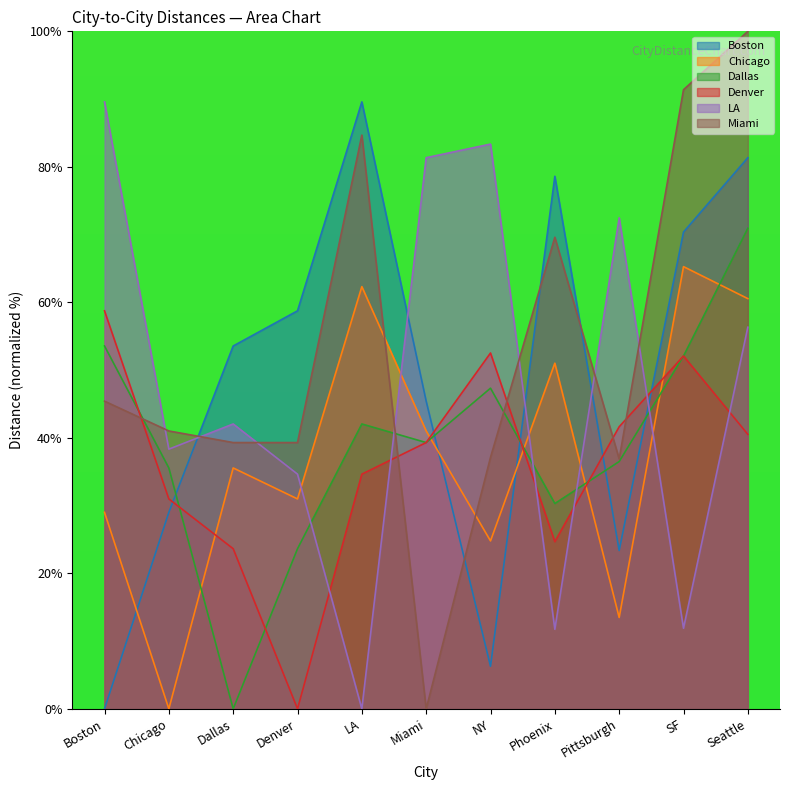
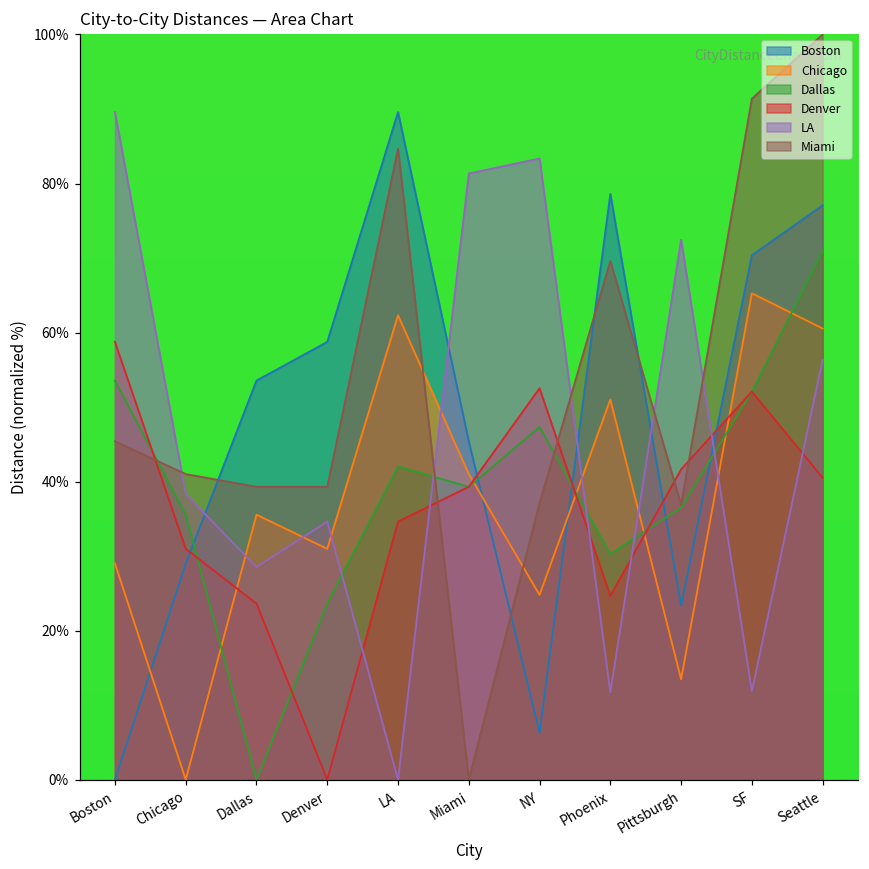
  {
    "Boston": {
      "Boston": "0%",
      "Chicago": "29%",
      "Dallas": "54%",
      "Denver": "59%",
      "LA": "90%",
      "Miami": "45%",
      "NY": "6%",
      "Phoenix": "79%",
      "Pittsburgh": "23%",
      "SF": "70%",
-     "Seattle": "81%"
+     "Seattle": "77%"
    },
    "Chicago": {
      "Boston": "29%",
      "Chicago": "0%",
      "Dallas": "36%",
      "Denver": "31%",
      "LA": "62%",
      "Miami": "41%",
      "NY": "25%",
      "Phoenix": "51%",
      "Pittsburgh": "13%",
      "SF": "65%",
      "Seattle": "61%"
    },
    "Dallas": {
      "Boston": "54%",
      "Chicago": "36%",
      "Dallas": "0%",
      "Denver": "24%",
      "LA": "42%",
      "NY": "47%",
      "Phoenix": "30%",
      "Pittsburgh": "37%",
      "Seattle": "71%"
    },
    "Denver": {
      "Boston": "59%",
      "Chicago": "31%",
      "Dallas": "24%",
      "Denver": "0%",
      "LA": "35%",
      "NY": "53%",
      "Phoenix": "25%",
      "Pittsburgh": "42%",
      "Seattle": "41%"
    },
    "LA": {
      "Boston": "90%",
      "Chicago": "38%",
-     "Dallas": "42%",
+     "Dallas": "29%",
      "Denver": "35%",
      "LA": "0%",
      "Miami": "81%",
      "NY": "83%",
      "Phoenix": "12%",
      "Pittsburgh": "72%",
      "SF": "12%",
      "Seattle": "56%"
    },
    "Miami": {
      "Boston": "45%",
      "Chicago": "41%",
      "Dallas": "39%",
      "Denver": "39%",
      "LA": "85%",
      "Miami": "0%",
      "NY": "37%",
      "Phoenix": "70%",
      "Pittsburgh": "37%",
      "SF": "91%",
      "Seattle": "100%"
    }
  }
